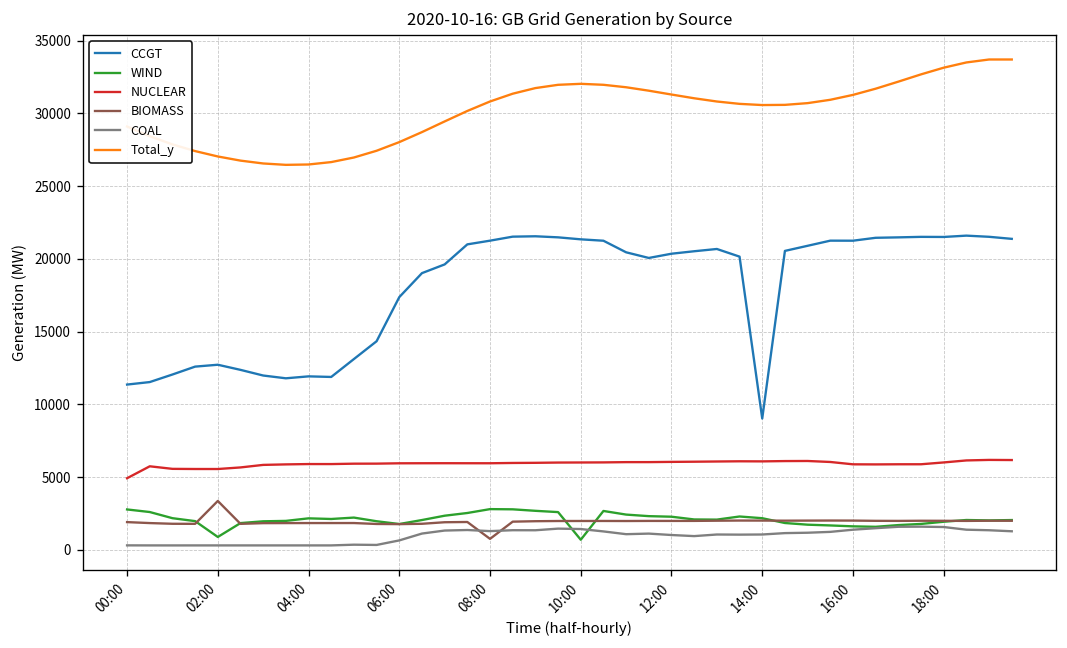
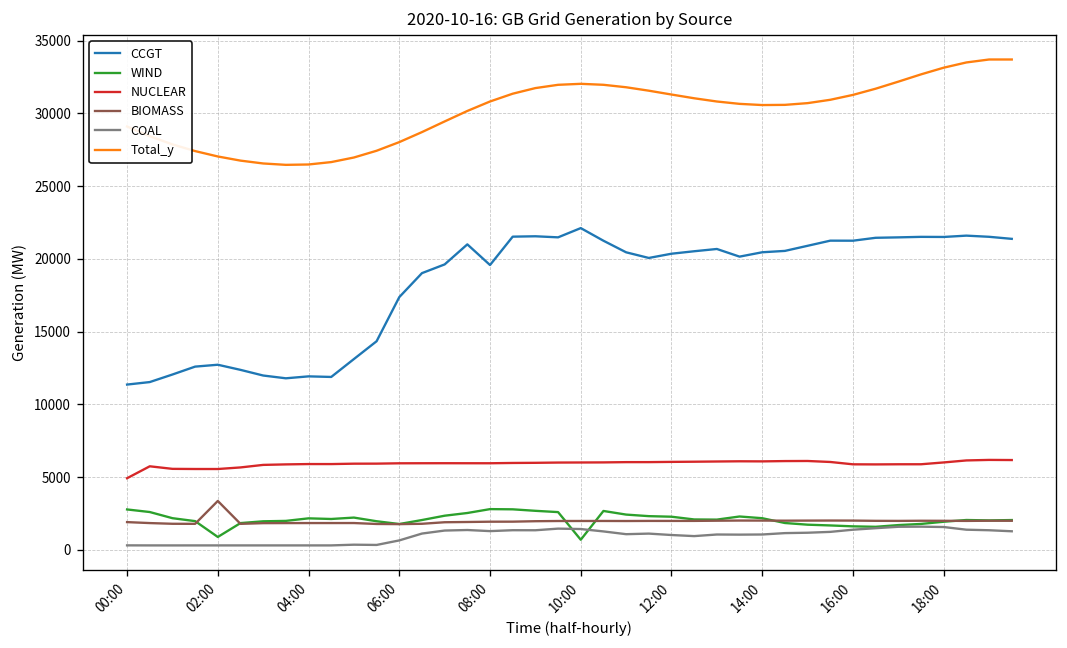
  {
    "CCGT": {
      "00:00": 11400,
      "02:00": 12700,
      "04:00": 11900,
      "06:00": 17400,
-     "08:00": 21200,
-     "10:00": 21300,
+     "08:00": 19600,
+     "10:00": 22100,
      "12:00": 20300,
-     "14:00": 9000,
+     "14:00": 20400,
      "16:00": 21200,
      "18:00": 21500
    },
    "WIND": {
      "00:00": 2800,
      "02:00": 900,
      "04:00": 2200,
      "08:00": 2800,
      "10:00": 700,
      "12:00": 2300,
      "16:00": 1600
    },
    "NUCLEAR": {
      "00:00": 4900,
      "02:00": 5600,
      "04:00": 5900,
      "06:00": 5900,
      "08:00": 5900,
      "10:00": 6000,
      "12:00": 6000,
      "14:00": 6100,
      "16:00": 5900,
      "18:00": 6000
    },
    "BIOMASS": {
      "00:00": 1900,
      "02:00": 3400,
      "04:00": 1800,
-     "08:00": 800,
+     "08:00": 1900,
      "10:00": 2000,
      "12:00": 2000,
      "16:00": 2000
    },
    "COAL": {
      "00:00": 300,
      "02:00": 300,
      "04:00": 300,
      "06:00": 600,
      "08:00": 1300,
      "10:00": 1400,
      "12:00": 1000,
      "14:00": 1100,
      "16:00": 1400,
      "18:00": 1600
    },
    "Total_y": {
      "02:00": 27000,
      "04:00": 26500,
      "06:00": 28000,
      "08:00": 30800,
      "10:00": 32000,
      "12:00": 31300,
      "14:00": 30600,
      "16:00": 31300,
      "18:00": 33100
    }
  }
